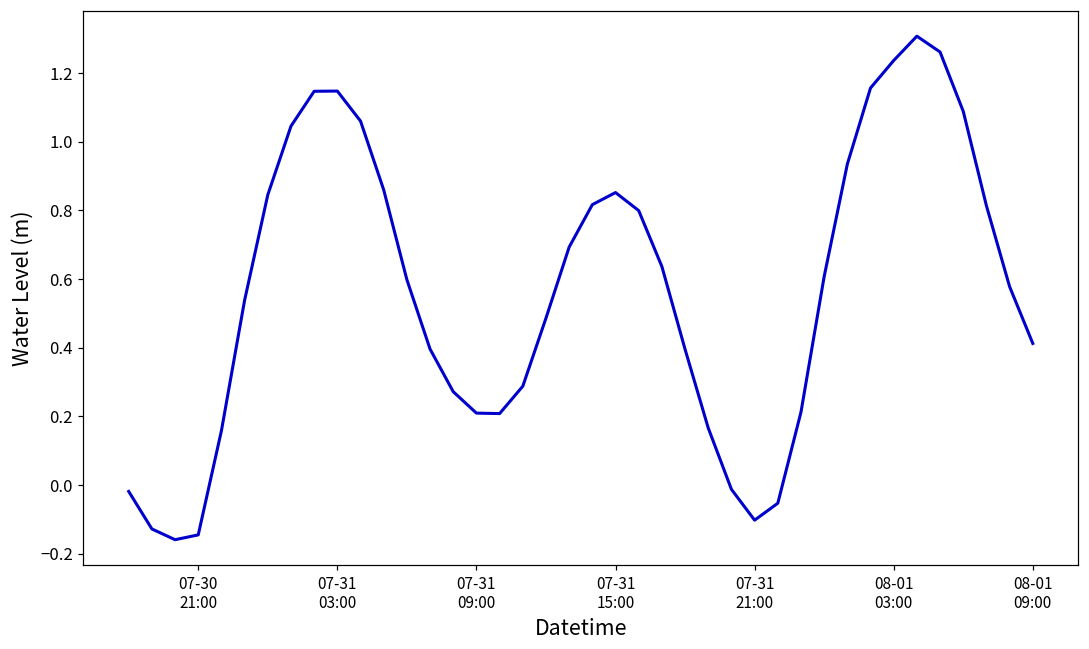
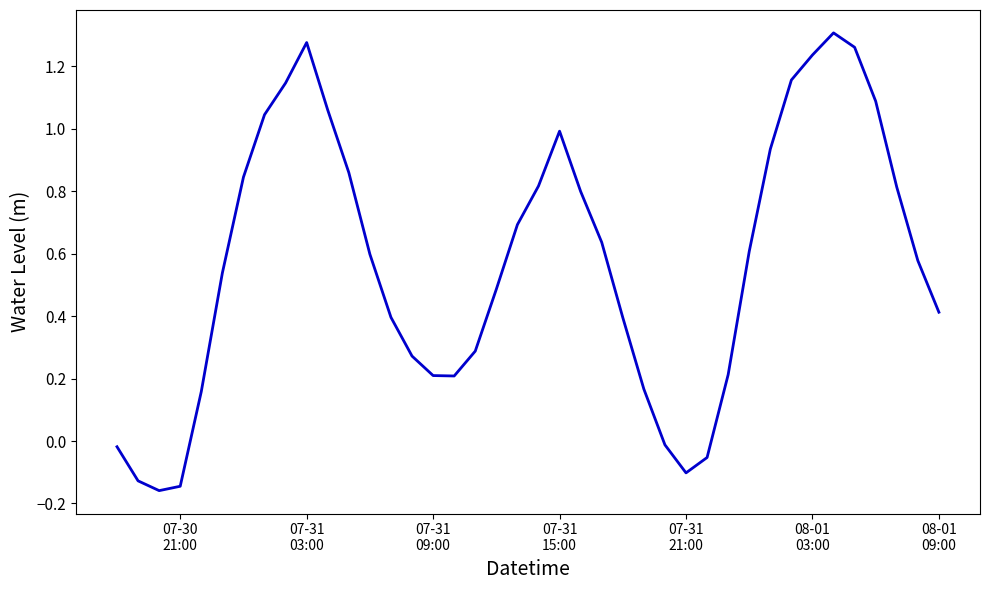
  {
    "07-30 21:00": -0.14,
-   "07-31 03:00": 1.15,
+   "07-31 03:00": 1.28,
    "07-31 09:00": 0.21,
-   "07-31 15:00": 0.85,
+   "07-31 15:00": 0.99,
    "07-31 21:00": -0.10,
    "08-01 03:00": 1.24,
    "08-01 09:00": 0.41
  }
